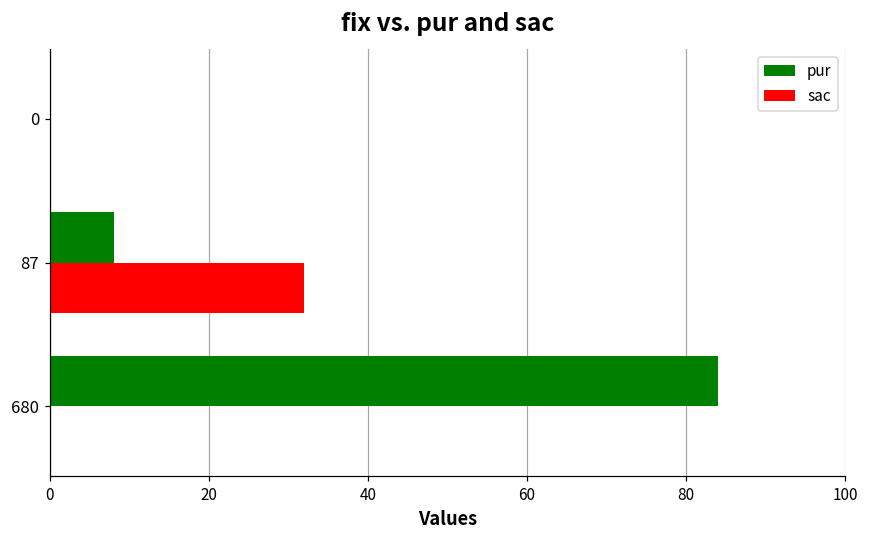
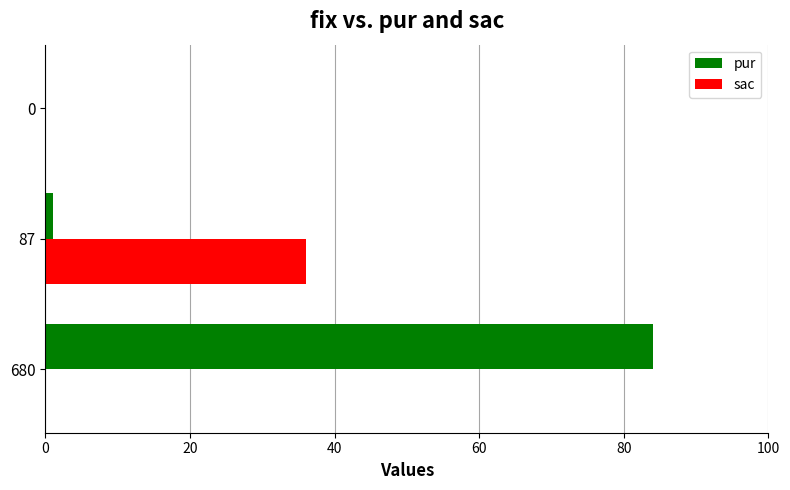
  {
    "pur": {
      "0": 0,
-     "87": 8,
+     "87": 1,
      "680": 84
    },
    "sac": {
      "0": 0,
-     "87": 32,
+     "87": 36,
      "680": 0
    }
  }
